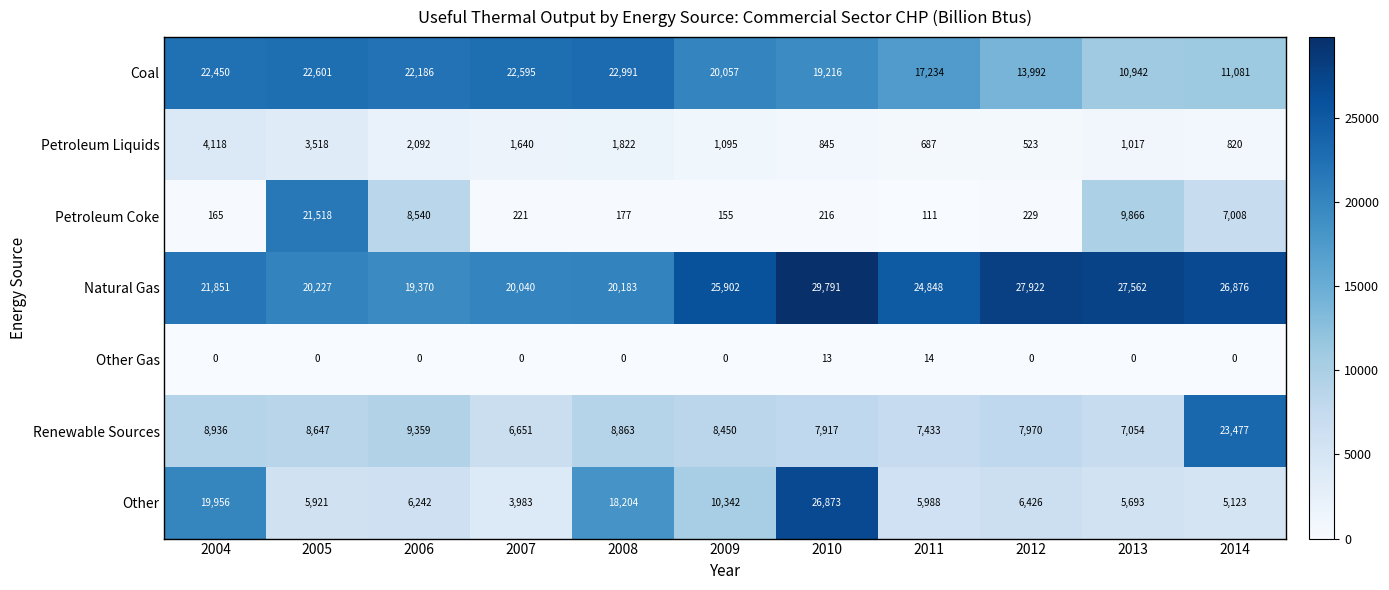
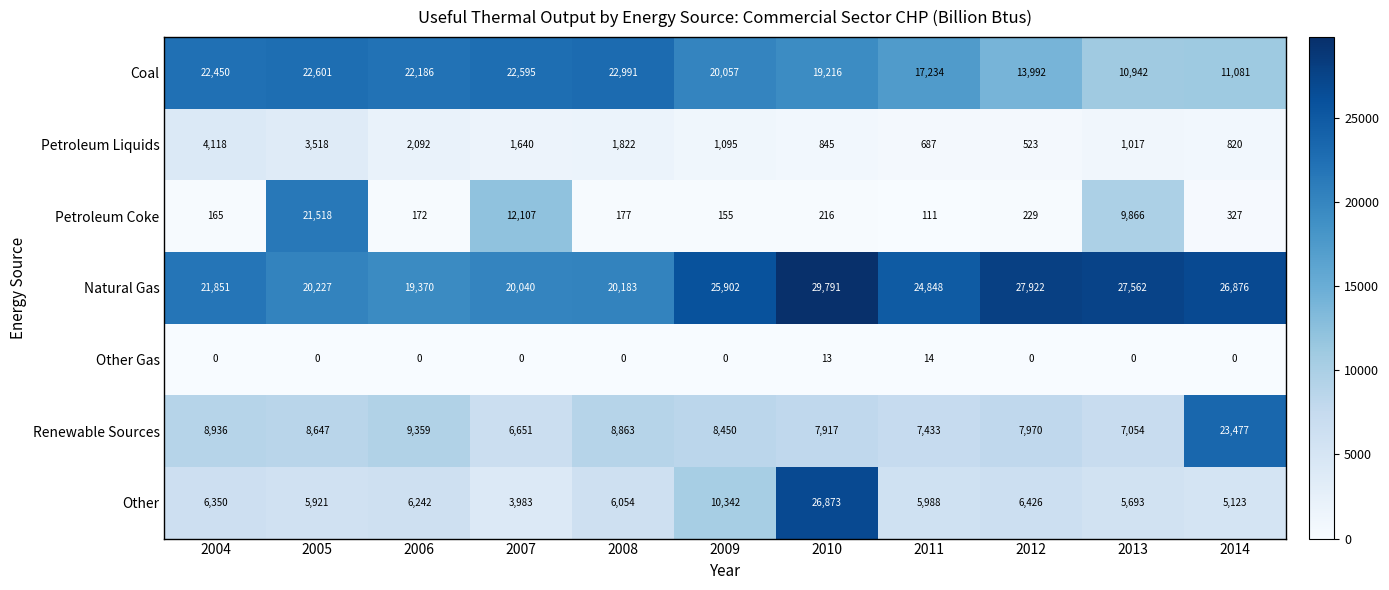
  {
    "Coal": {
      "2004": "22,450",
      "2005": "22,601",
      "2006": "22,186",
      "2007": "22,595",
      "2008": "22,991",
      "2009": "20,057",
      "2010": "19,216",
      "2011": "17,234",
      "2012": "13,992",
      "2013": "10,942",
      "2014": "11,081"
    },
    "Petroleum Liquids": {
      "2004": "4,118",
      "2005": "3,518",
      "2006": "2,092",
      "2007": "1,640",
      "2008": "1,822",
      "2009": "1,095",
      "2010": "845",
      "2011": "687",
      "2012": "523",
      "2013": "1,017",
      "2014": "820"
    },
    "Petroleum Coke": {
      "2004": "165",
      "2005": "21,518",
-     "2006": "8,540",
-     "2007": "221",
+     "2006": "172",
+     "2007": "12,107",
      "2008": "177",
      "2009": "155",
      "2010": "216",
      "2011": "111",
      "2012": "229",
      "2013": "9,866",
-     "2014": "7,008"
+     "2014": "327"
    },
    "Natural Gas": {
      "2004": "21,851",
      "2005": "20,227",
      "2006": "19,370",
      "2007": "20,040",
      "2008": "20,183",
      "2009": "25,902",
      "2010": "29,791",
      "2011": "24,848",
      "2012": "27,922",
      "2013": "27,562",
      "2014": "26,876"
    },
    "Other Gas": {
      "2004": "0",
      "2005": "0",
      "2006": "0",
      "2007": "0",
      "2008": "0",
      "2009": "0",
      "2010": "13",
      "2011": "14",
      "2012": "0",
      "2013": "0",
      "2014": "0"
    },
    "Renewable Sources": {
      "2004": "8,936",
      "2005": "8,647",
      "2006": "9,359",
      "2007": "6,651",
      "2008": "8,863",
      "2009": "8,450",
      "2010": "7,917",
      "2011": "7,433",
      "2012": "7,970",
      "2013": "7,054",
      "2014": "23,477"
    },
    "Other": {
-     "2004": "19,956",
+     "2004": "6,350",
      "2005": "5,921",
      "2006": "6,242",
      "2007": "3,983",
-     "2008": "18,204",
+     "2008": "6,054",
      "2009": "10,342",
      "2010": "26,873",
      "2011": "5,988",
      "2012": "6,426",
      "2013": "5,693",
      "2014": "5,123"
    }
  }
